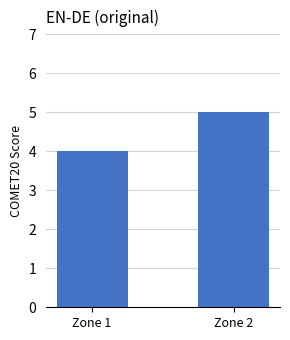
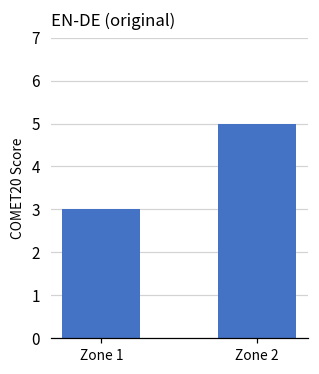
  {
-   "Zone 1": 4,
+   "Zone 1": 3,
    "Zone 2": 5
  }
